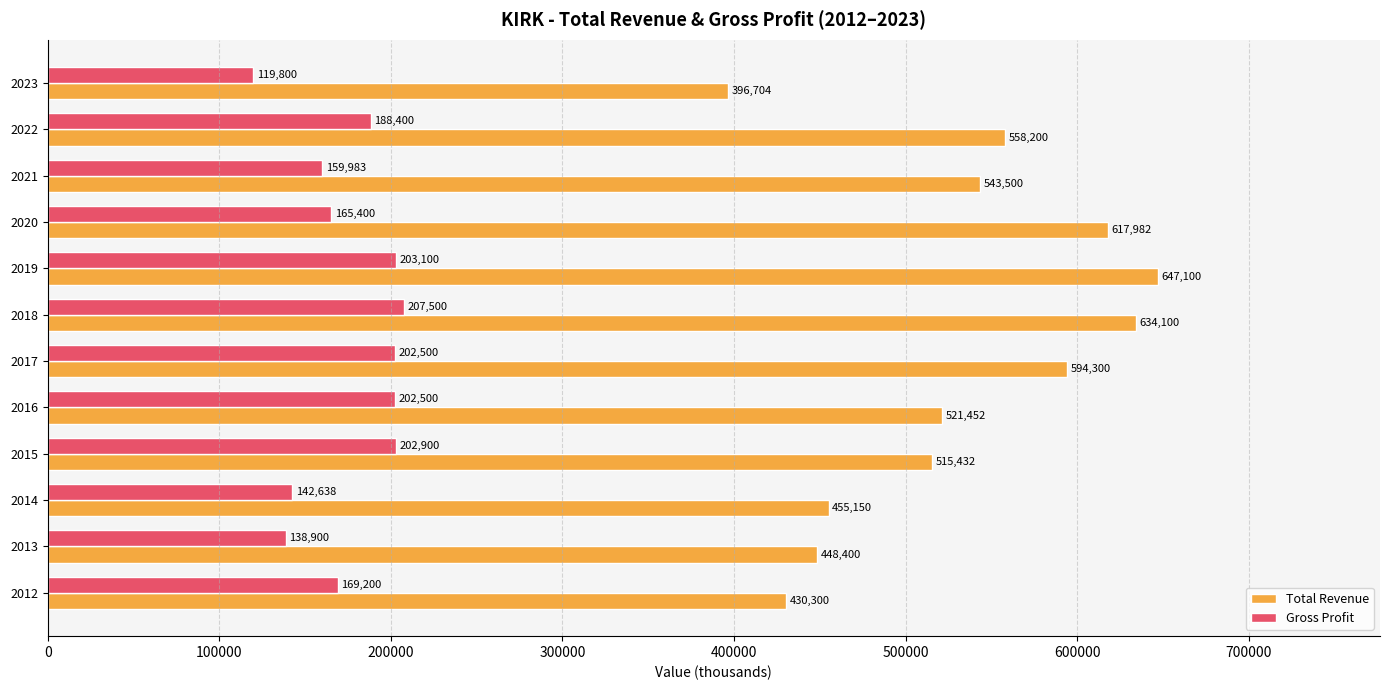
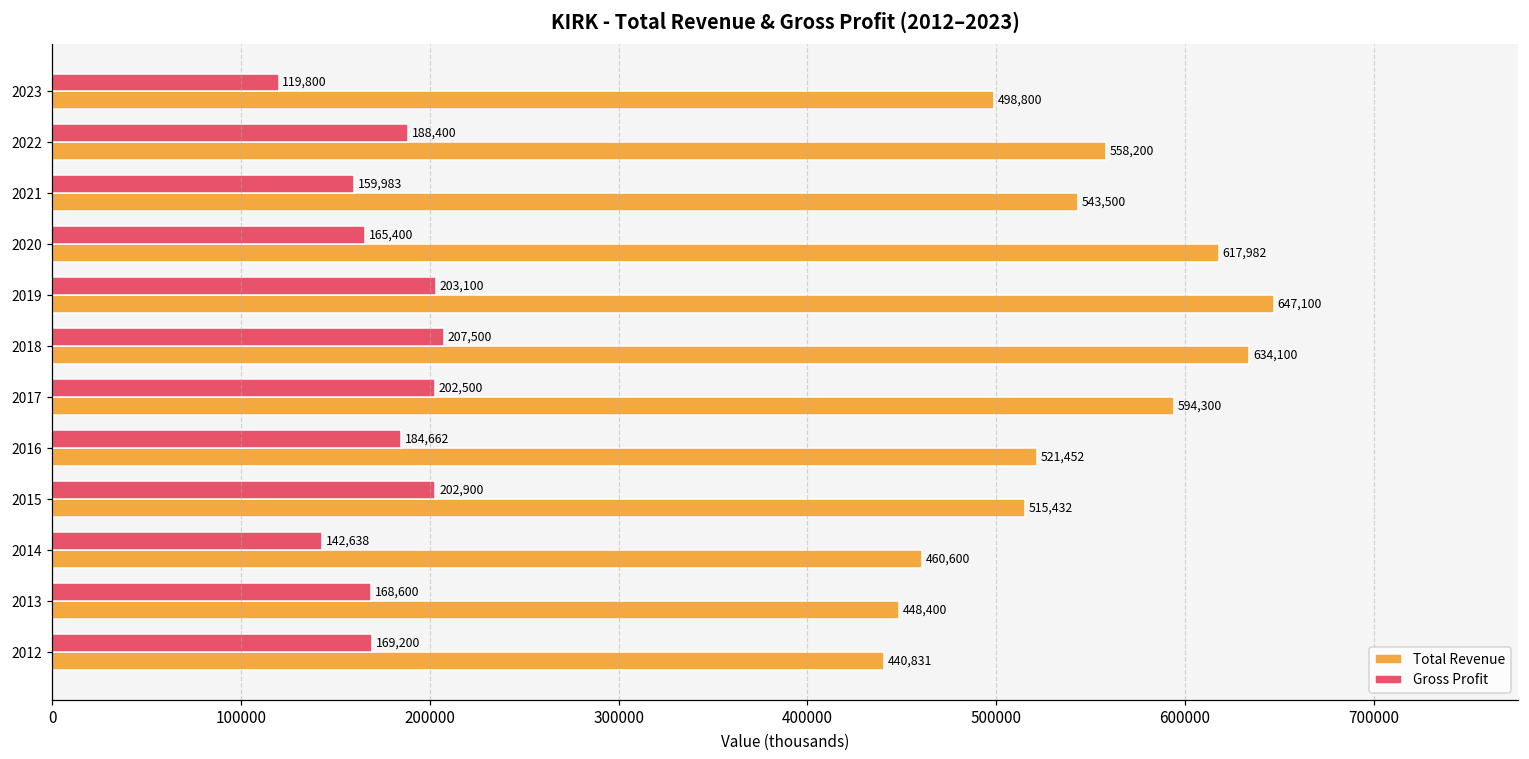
  {
    "Total Revenue": {
-     "2023": "396,704",
+     "2023": "498,800",
      "2022": "558,200",
      "2021": "543,500",
      "2020": "617,982",
      "2019": "647,100",
      "2018": "634,100",
      "2017": "594,300",
      "2016": "521,452",
      "2015": "515,432",
-     "2014": "455,150",
+     "2014": "460,600",
      "2013": "448,400",
-     "2012": "430,300"
+     "2012": "440,831"
    },
    "Gross Profit": {
      "2023": "119,800",
      "2022": "188,400",
      "2021": "159,983",
      "2020": "165,400",
      "2019": "203,100",
      "2018": "207,500",
      "2017": "202,500",
-     "2016": "202,500",
+     "2016": "184,662",
      "2015": "202,900",
      "2014": "142,638",
-     "2013": "138,900",
+     "2013": "168,600",
      "2012": "169,200"
    }
  }
